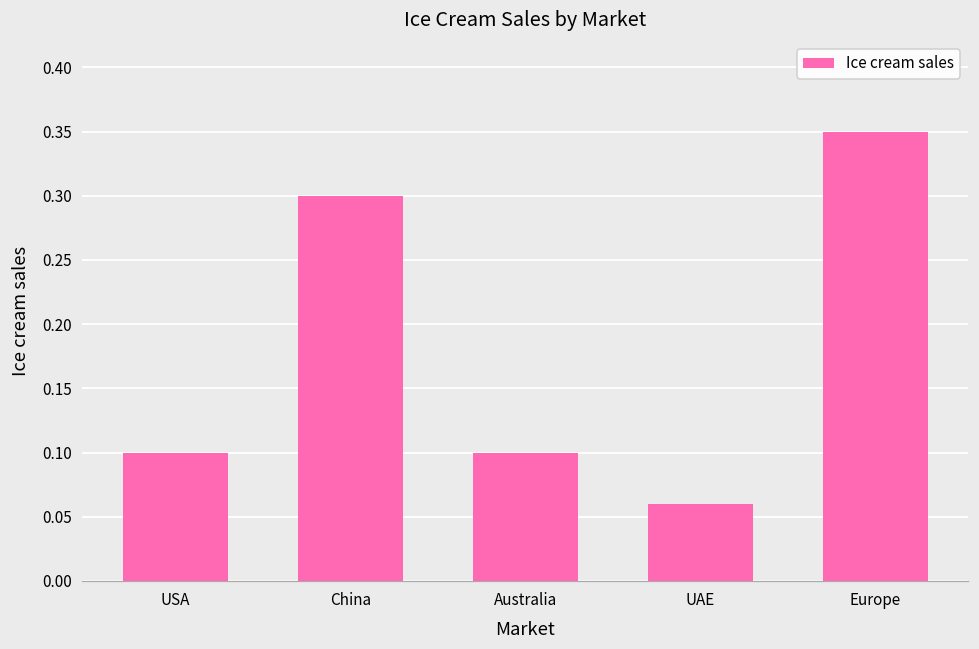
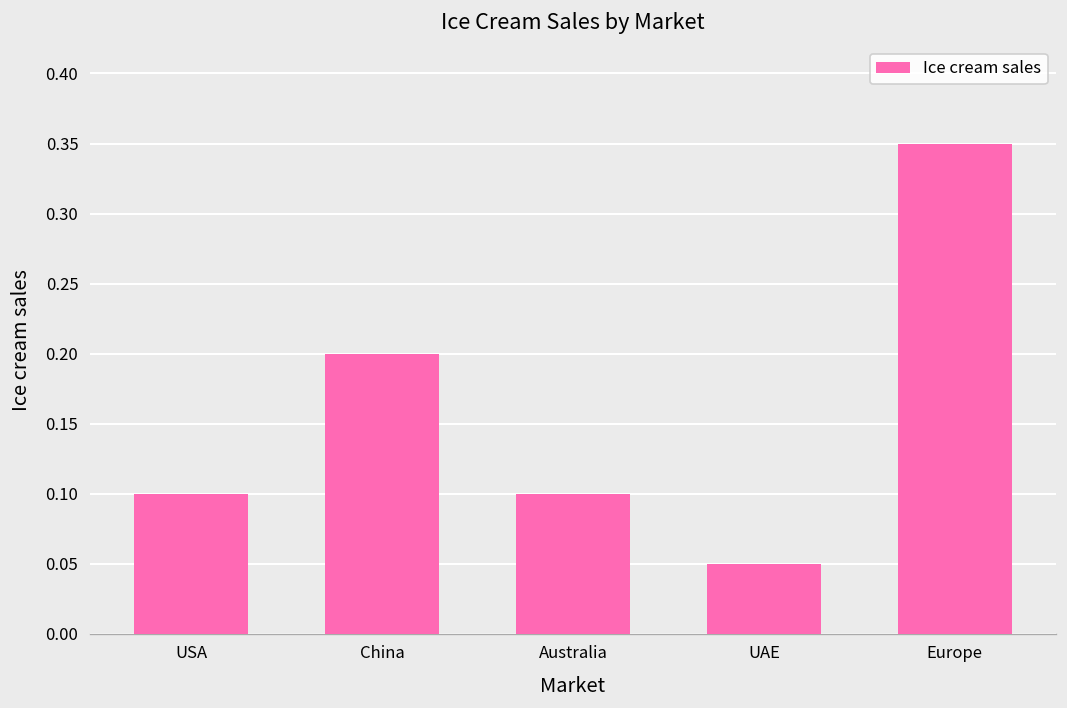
  {
    "USA": 0.10,
-   "China": 0.3,
+   "China": 0.2,
    "Australia": 0.10,
-   "UAE": 0.06,
+   "UAE": 0.05,
    "Europe": 0.35
  }
